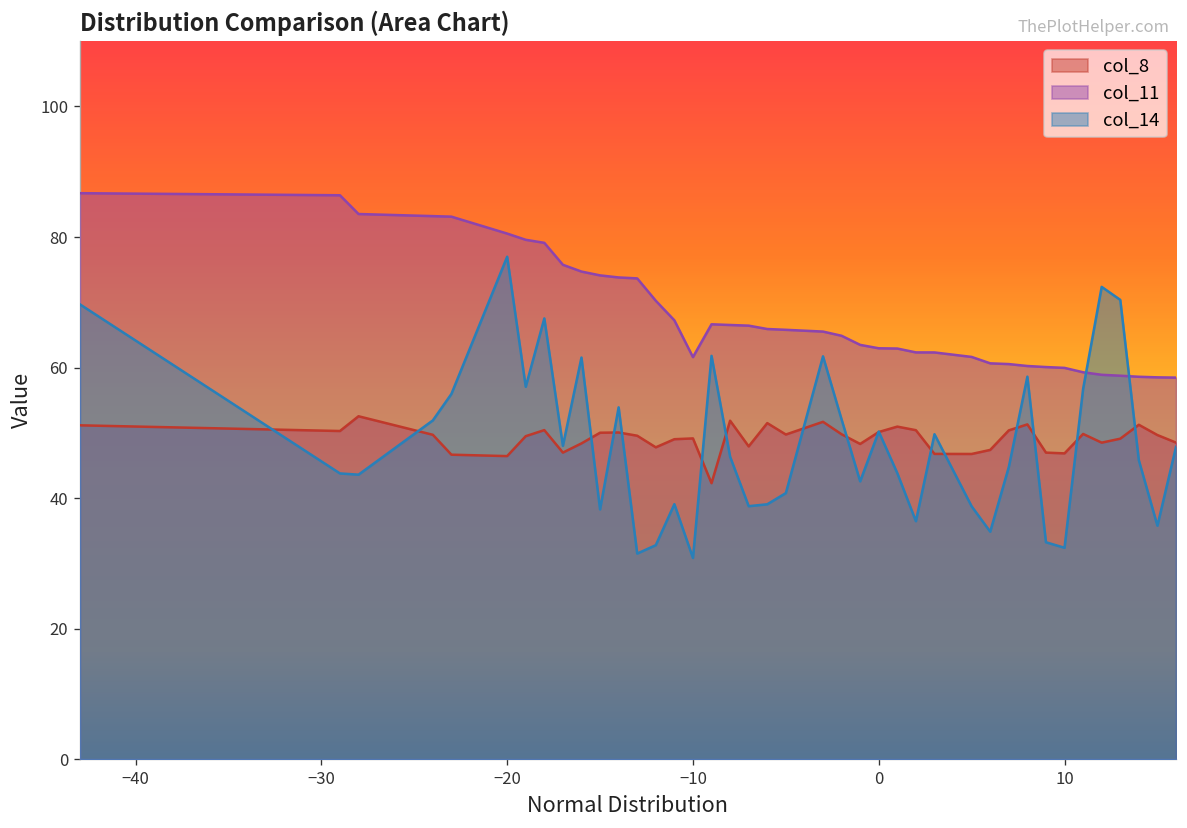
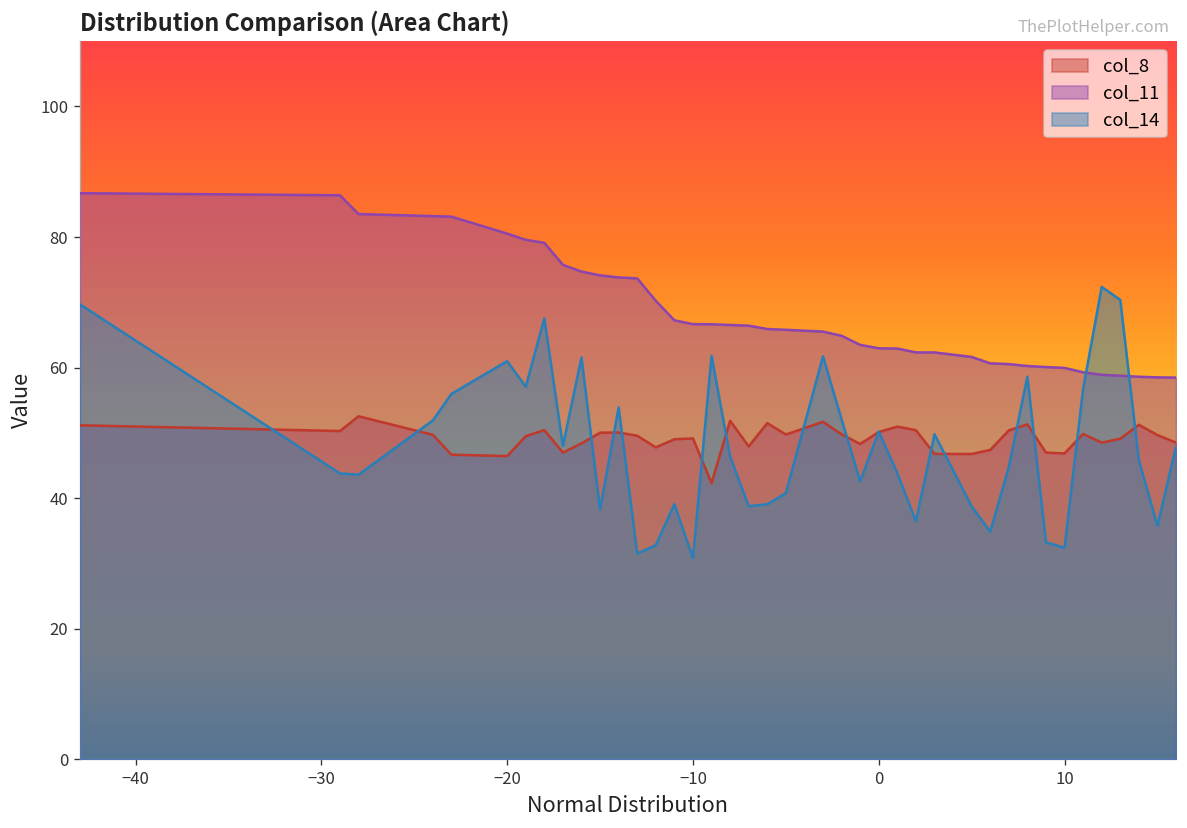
  {
    "col_8": {
      "−20": 46,
      "−10": 49,
      "10": 47
    },
    "col_11": {
      "−20": 81,
-     "−10": 62,
+     "−10": 67,
      "0": 63,
      "10": 60
    },
    "col_14": {
-     "−20": 77,
+     "−20": 61,
      "−10": 31,
      "10": 32
    }
  }
